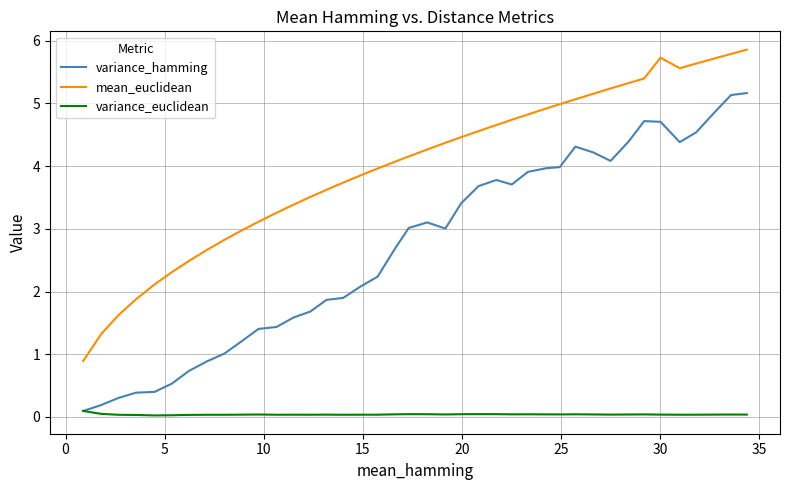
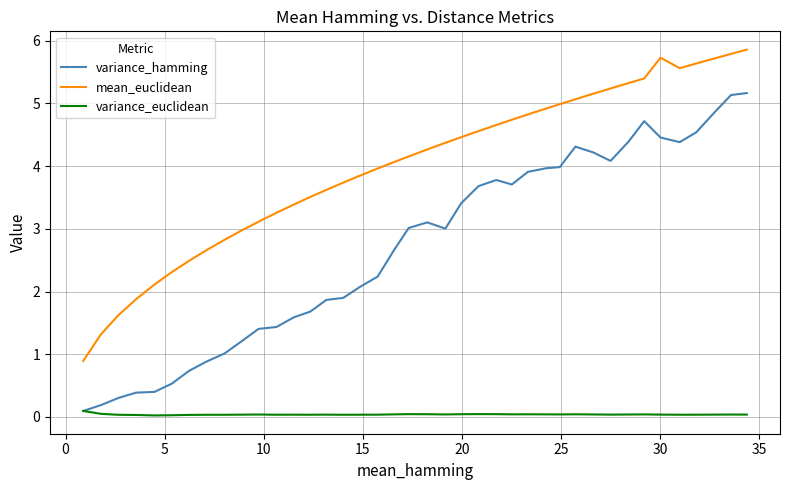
  {
    "variance_hamming": {
-     "30": 4.7
+     "30": 4.5
    },
    "mean_euclidean": {
      "30": 5.7
    },
    "variance_euclidean": {
      "30": 0.0
    }
  }
